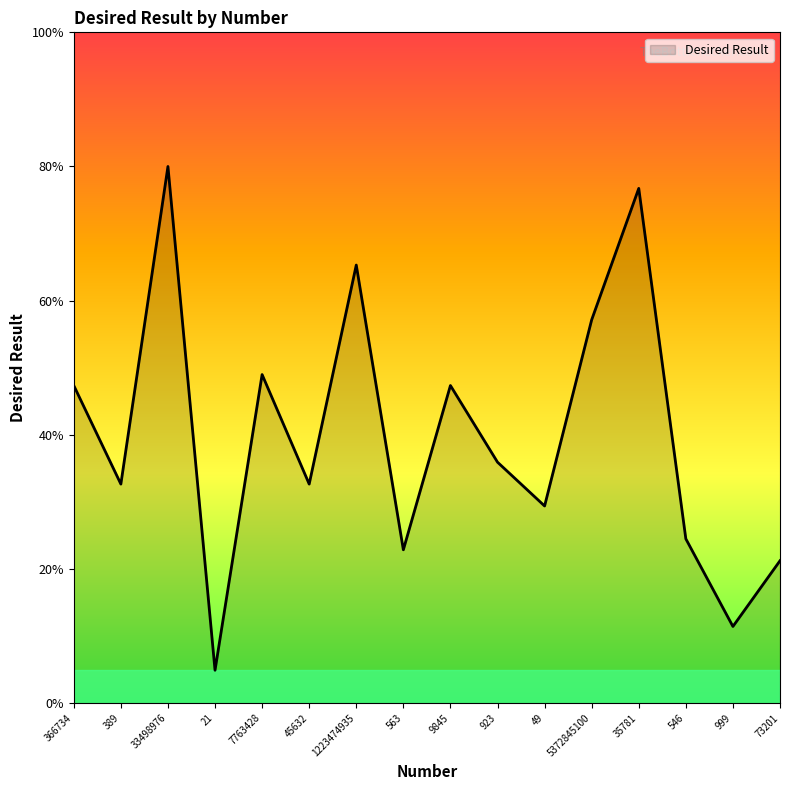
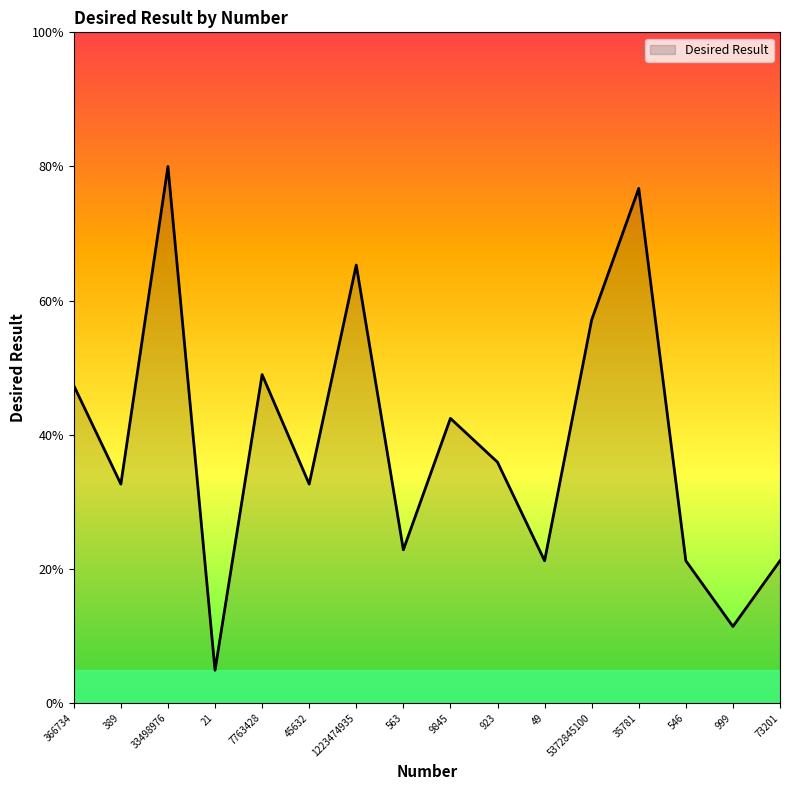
  {
    "366734": "47%",
    "389": "33%",
    "33498976": "80%",
    "7763428": "49%",
    "45632": "33%",
    "1223474935": "65%",
    "563": "23%",
-   "9845": "47%",
+   "9845": "42%",
    "923": "36%",
-   "49": "29%",
+   "49": "21%",
    "5372845100": "57%",
    "35781": "77%",
-   "546": "24%",
+   "546": "21%",
    "999": "11%",
    "73201": "21%"
  }
